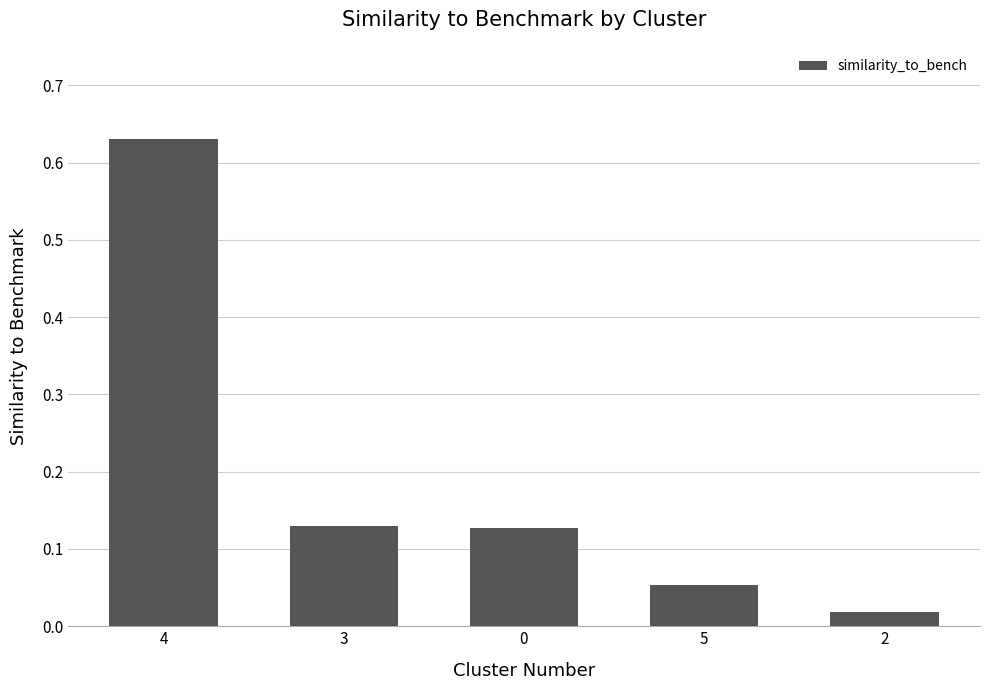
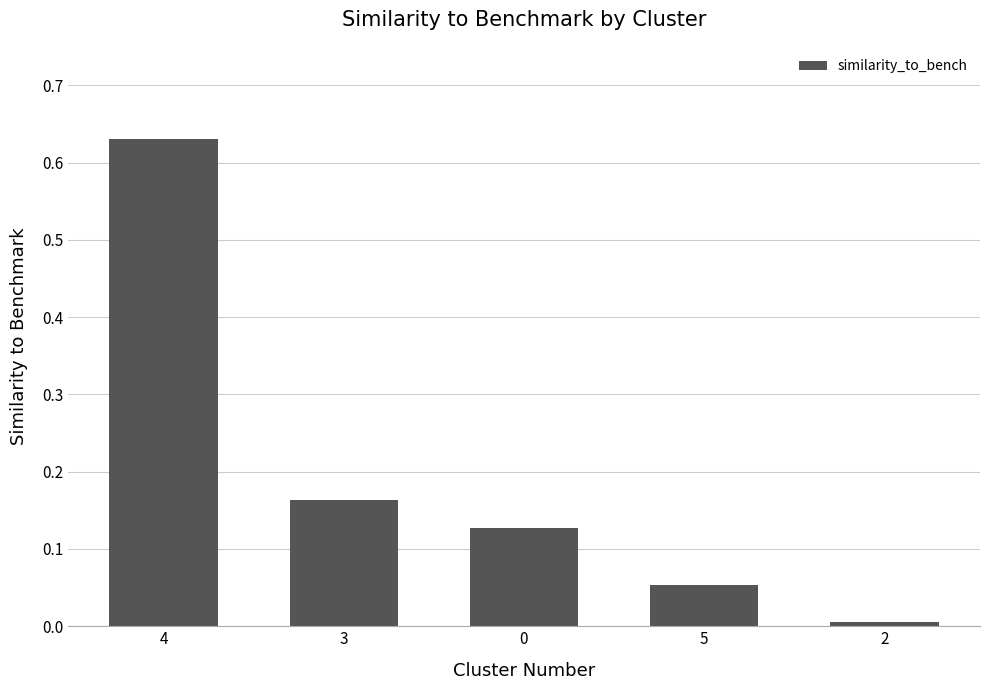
  {
    "4": 0.63,
-   "3": 0.13,
+   "3": 0.16,
    "0": 0.13,
    "5": 0.05,
-   "2": 0.02
+   "2": 0.01
  }
